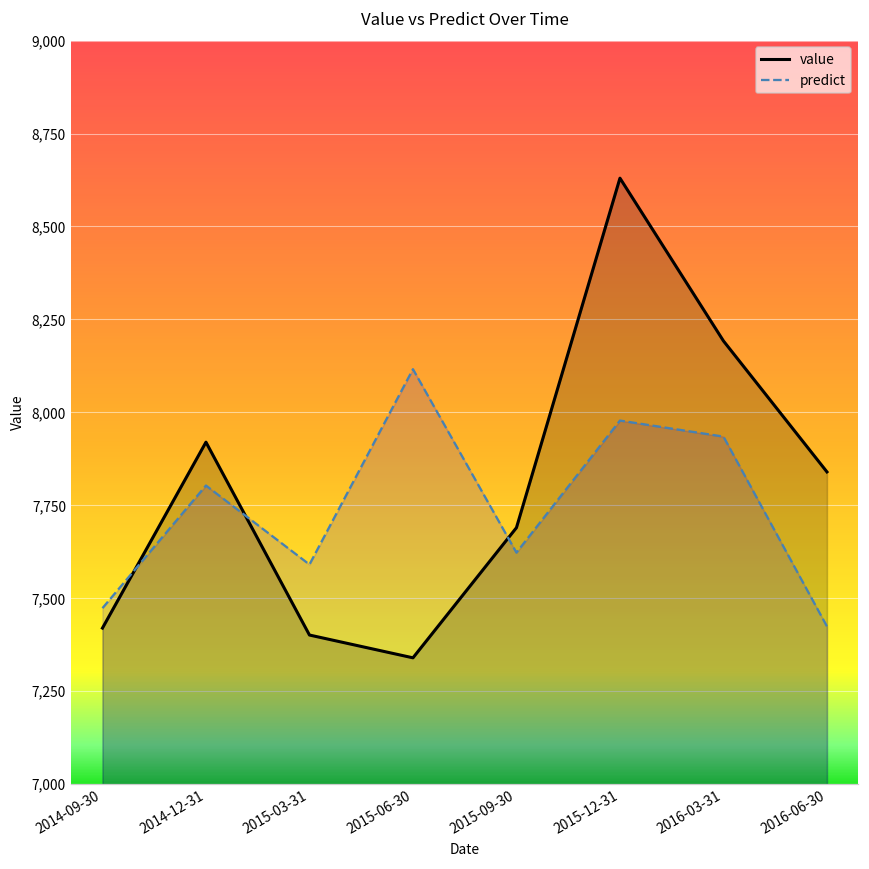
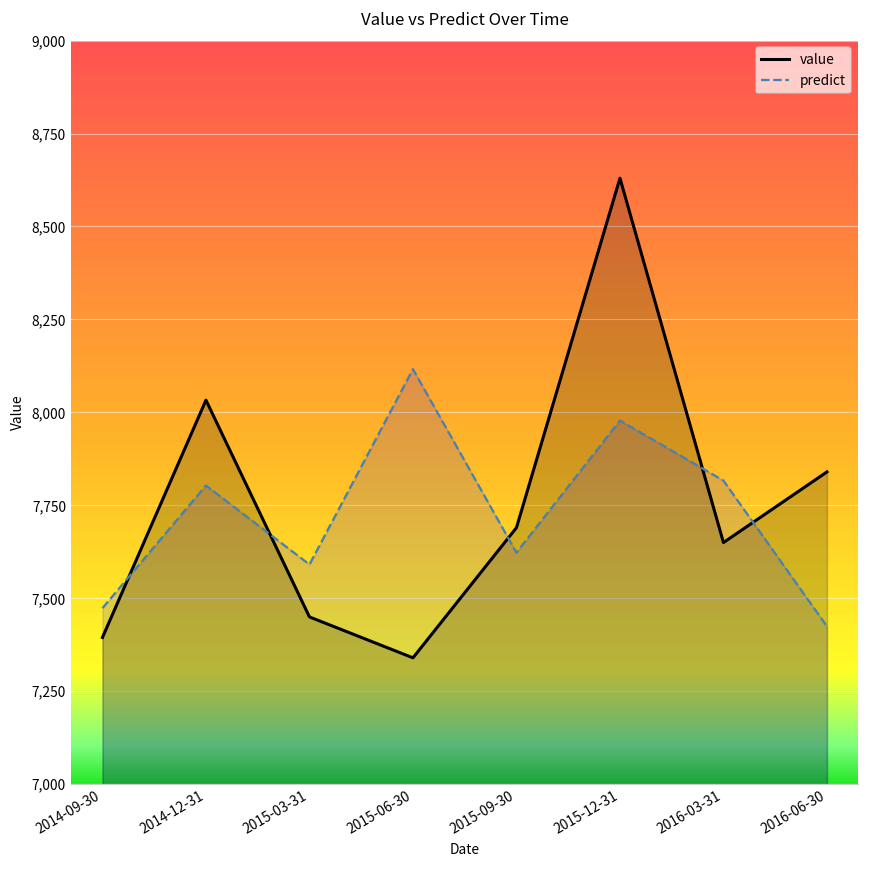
  {
    "value": {
-     "2014-09-30": "7,420",
-     "2014-12-31": "7,920",
-     "2015-03-31": "7,400",
+     "2014-09-30": "7,390",
+     "2014-12-31": "8,030",
+     "2015-03-31": "7,450",
      "2015-06-30": "7,340",
      "2015-09-30": "7,690",
      "2015-12-31": "8,630",
-     "2016-03-31": "8,190",
+     "2016-03-31": "7,650",
      "2016-06-30": "7,840"
    },
    "predict": {
      "2014-09-30": "7,470",
      "2014-12-31": "7,800",
      "2015-03-31": "7,590",
      "2015-06-30": "8,120",
      "2015-09-30": "7,620",
      "2015-12-31": "7,980",
-     "2016-03-31": "7,930",
+     "2016-03-31": "7,820",
      "2016-06-30": "7,420"
    }
  }
